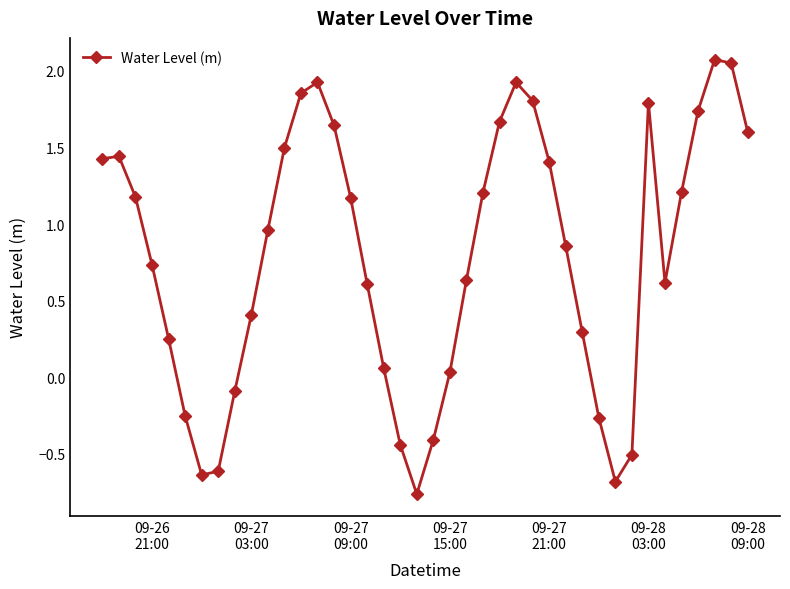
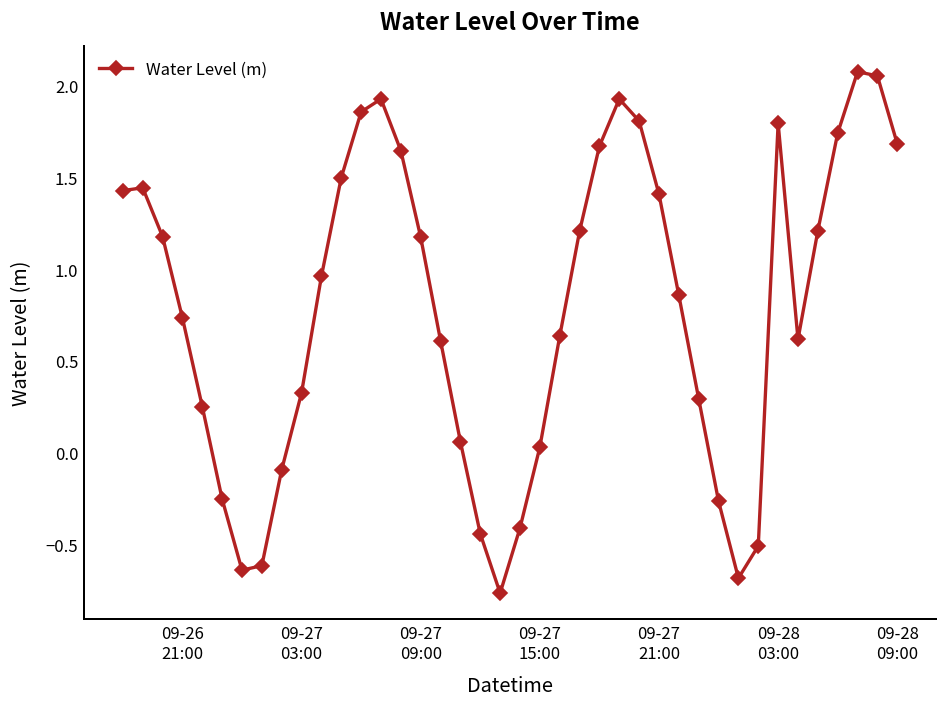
  {
    "09-26 21:00": 0.73,
-   "09-27 03:00": 0.41,
+   "09-27 03:00": 0.33,
    "09-27 09:00": 1.17,
    "09-27 15:00": 0.03,
    "09-27 21:00": 1.41,
    "09-28 03:00": 1.79,
-   "09-28 09:00": 1.60
+   "09-28 09:00": 1.68
  }
